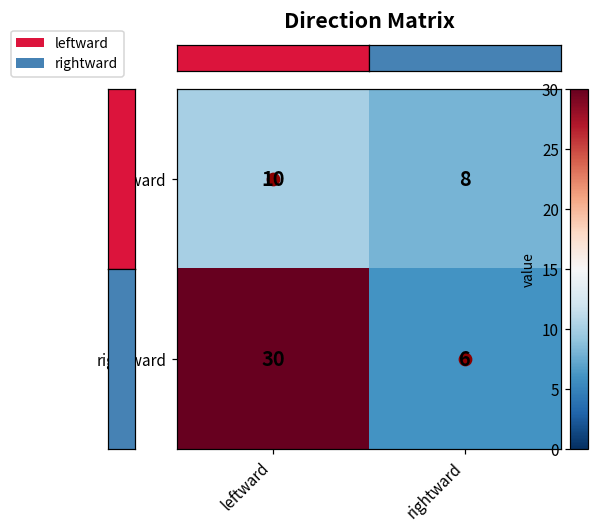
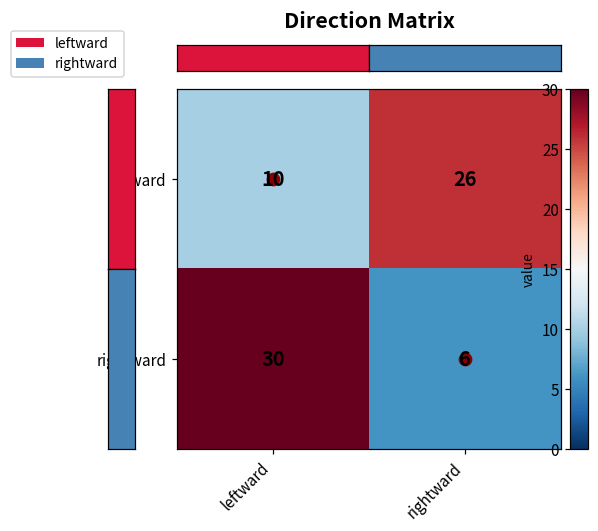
  {
    "leftward": {
-     "rightward": 8
+     "rightward": 26
    },
    "rightward": {
      "leftward": 30
    }
  }
